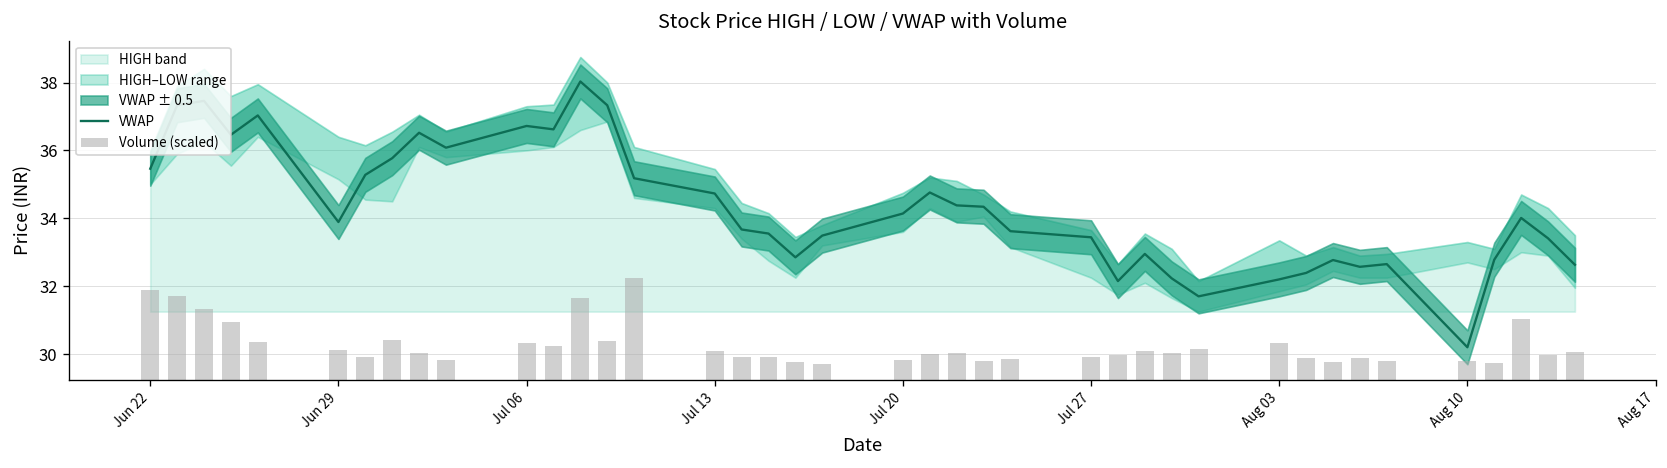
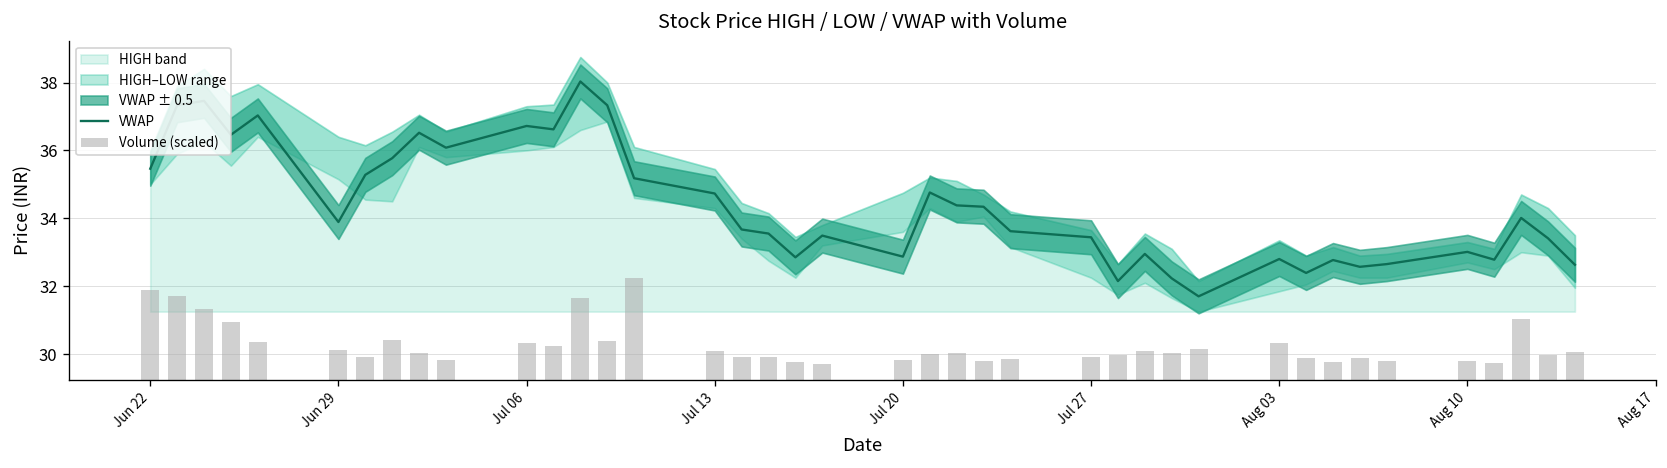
  {
    "VWAP": {
      "Jun 22": 35.5,
      "Jun 29": 33.9,
      "Jul 06": 36.7,
      "Jul 13": 34.7,
-     "Jul 20": 34.1,
+     "Jul 20": 32.9,
      "Jul 27": 33.4,
-     "Aug 03": 32.2,
-     "Aug 10": 30.2
+     "Aug 03": 32.8,
+     "Aug 10": 33.0
    }
  }
